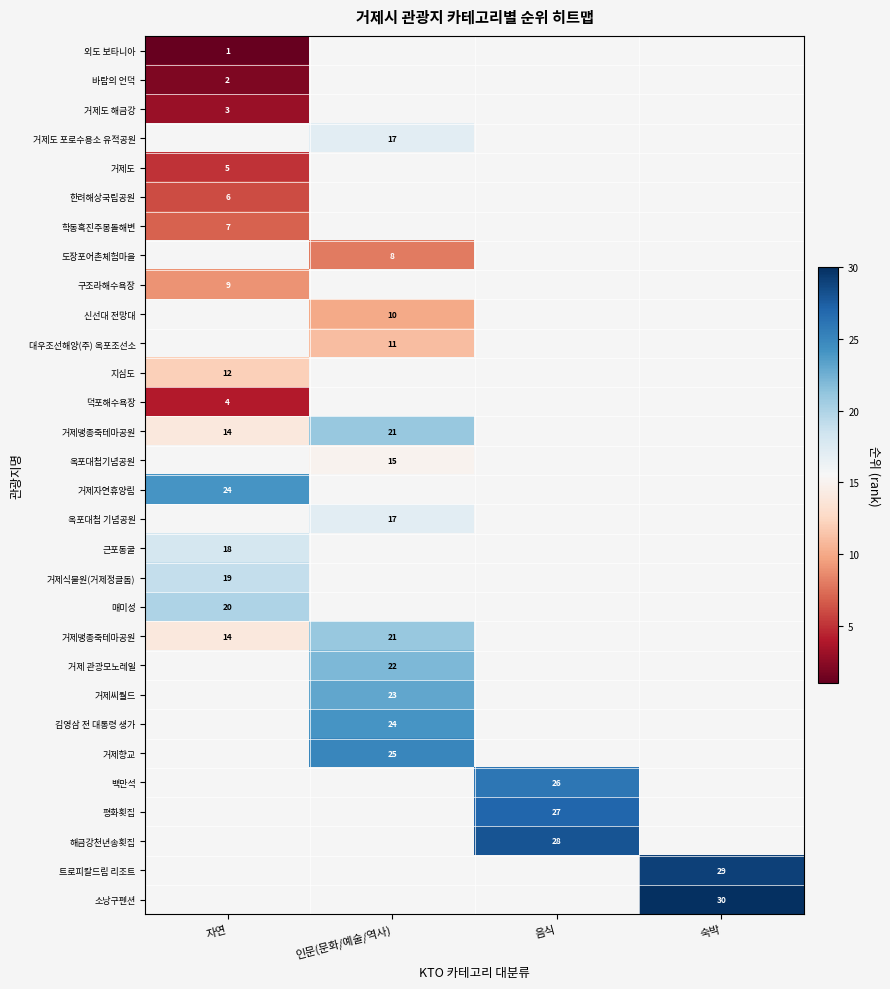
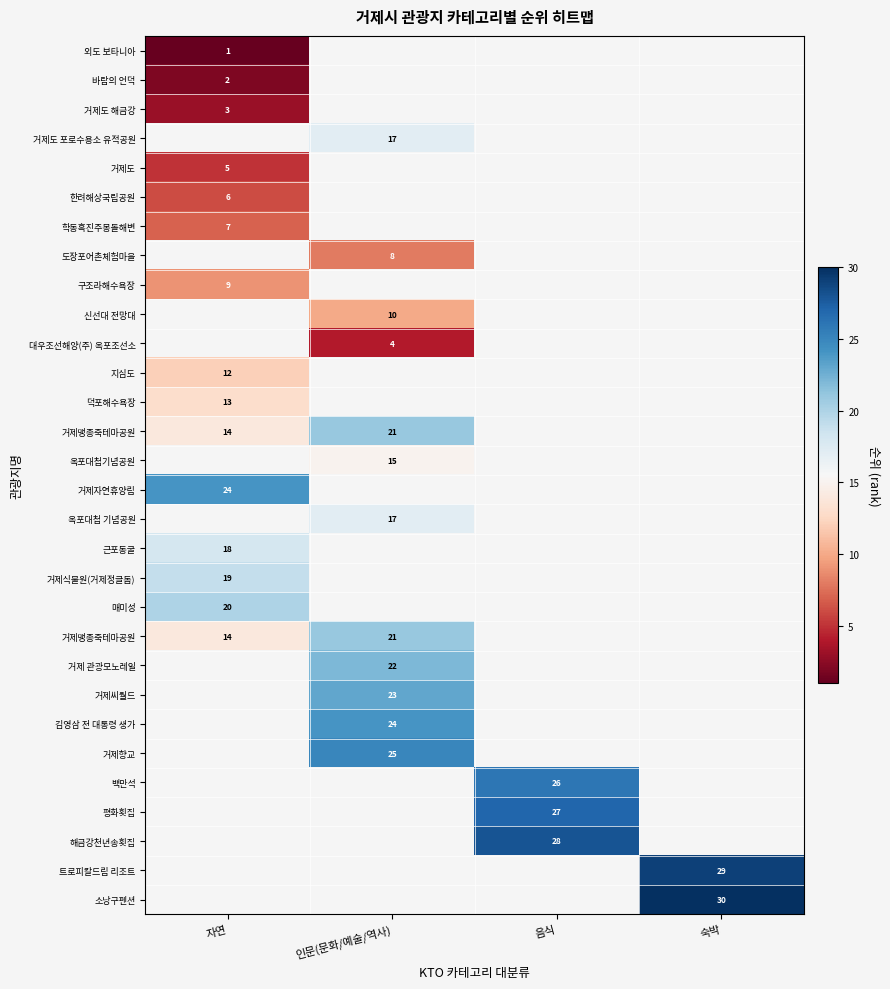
  {
    "외도 보타니아": {
      "자연": 1
    },
    "바람의 언덕": {
      "자연": 2
    },
    "거제도 해금강": {
      "자연": 3
    },
    "거제도 포로수용소 유적공원": {
      "인문(문화/예술/역사)": 17
    },
    "거제도": {
      "자연": 5
    },
    "한려해상국립공원": {
      "자연": 6
    },
    "학동흑진주몽돌해변": {
      "자연": 7
    },
    "도장포어촌체험마을": {
      "인문(문화/예술/역사)": 8
    },
    "구조라해수욕장": {
      "자연": 9
    },
    "신선대 전망대": {
      "인문(문화/예술/역사)": 10
    },
    "대우조선해양(주) 옥포조선소": {
-     "인문(문화/예술/역사)": 11
+     "인문(문화/예술/역사)": 4
    },
    "지심도": {
      "자연": 12
    },
    "덕포해수욕장": {
-     "자연": 4
+     "자연": 13
    },
    "옥포대첩기념공원": {
      "인문(문화/예술/역사)": 15
    },
    "거제자연휴양림": {
      "자연": 24
    },
    "옥포대첩 기념공원": {
      "인문(문화/예술/역사)": 17
    },
    "근포동굴": {
      "자연": 18
    },
    "거제식물원(거제정글돔)": {
      "자연": 19
    },
    "매미성": {
      "자연": 20
    },
    "거제 관광모노레일": {
      "인문(문화/예술/역사)": 22
    },
    "거제씨월드": {
      "인문(문화/예술/역사)": 23
    },
    "김영삼 전 대통령 생가": {
      "인문(문화/예술/역사)": 24
    },
    "거제향교": {
      "인문(문화/예술/역사)": 25
    },
    "백만석": {
      "음식": 26
    },
    "평화횟집": {
      "음식": 27
    },
    "해금강천년송횟집": {
      "음식": 28
    },
    "트로피칼드림 리조트": {
      "숙박": 29
    },
    "소낭구펜션": {
      "숙박": 30
    }
  }
